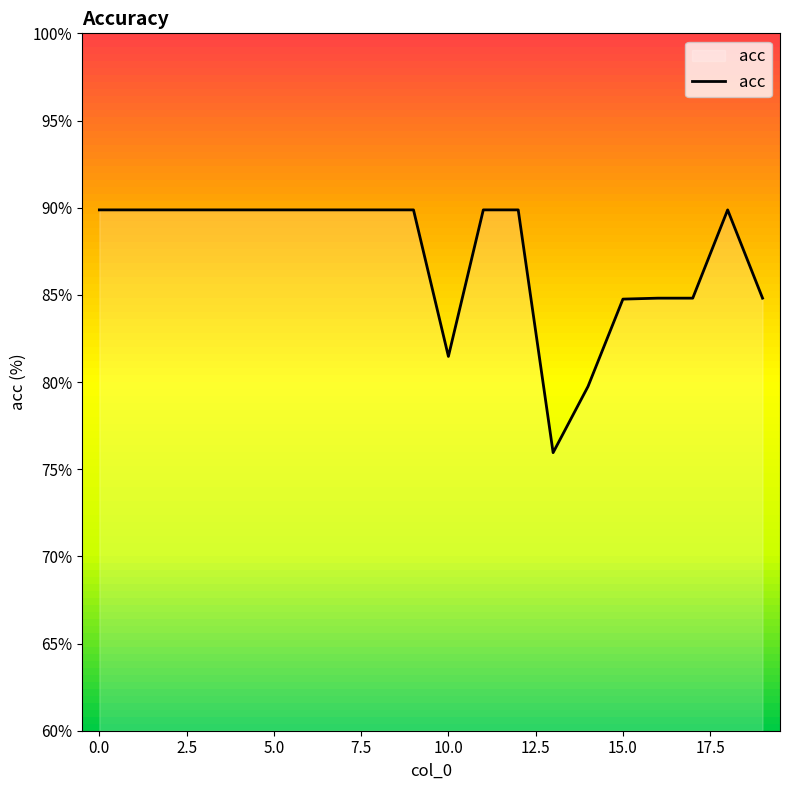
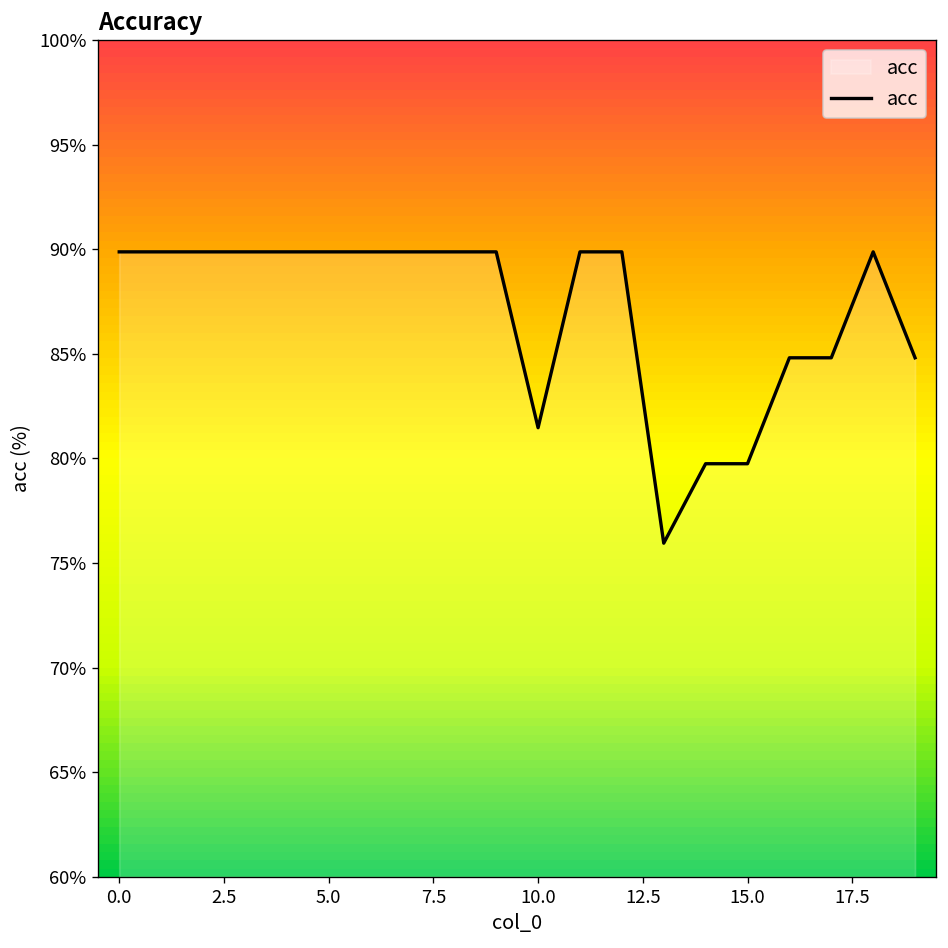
  {
    "0.0": "89.9%",
    "5.0": "89.9%",
    "10.0": "81.5%",
-   "15.0": "84.8%"
+   "15.0": "79.7%"
  }
